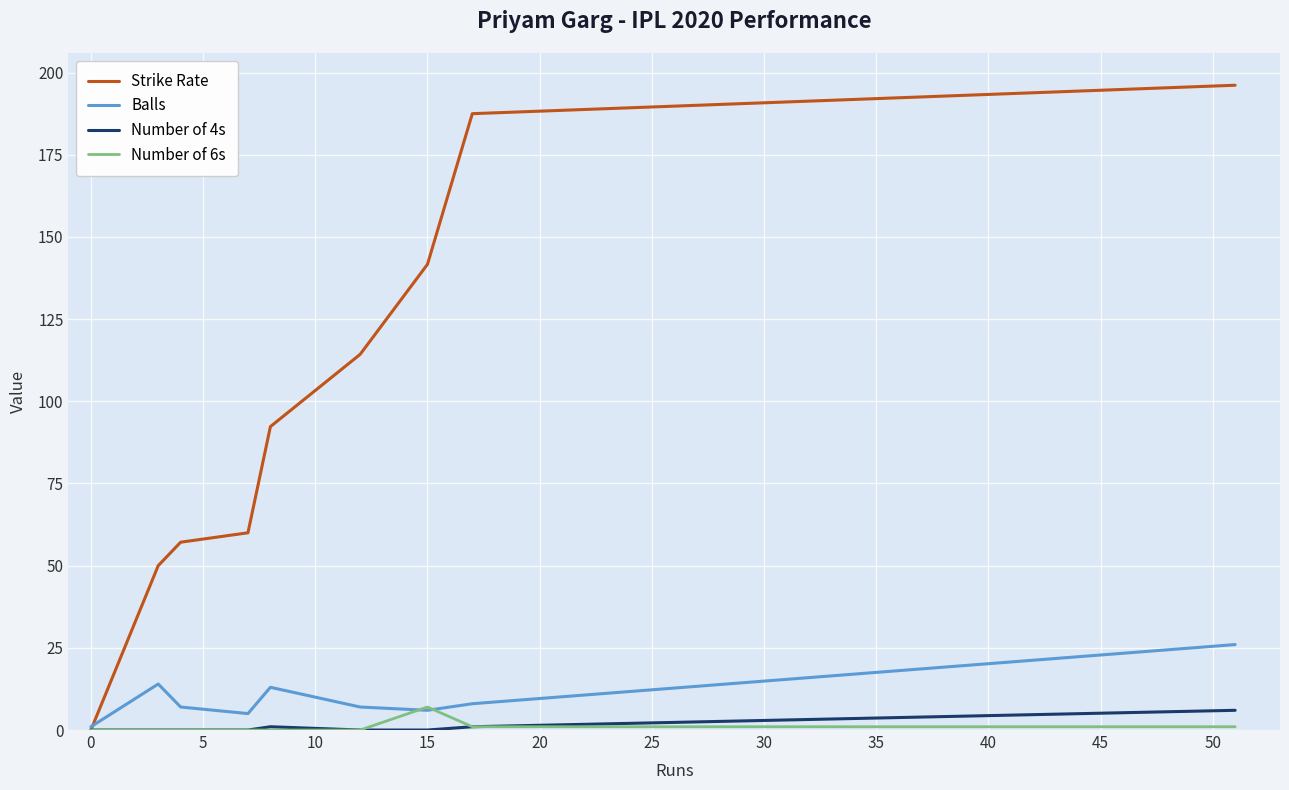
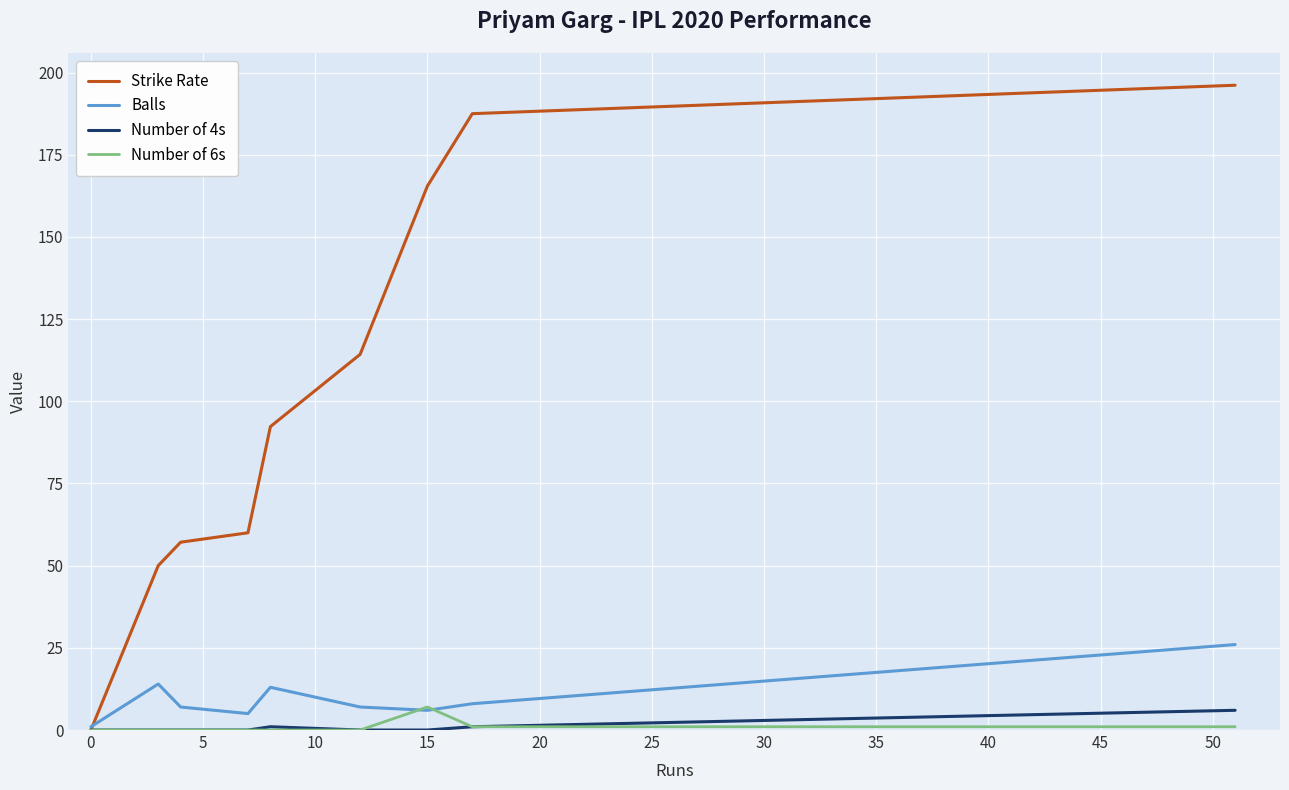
  {
    "Strike Rate": {
-     "15": 142
+     "15": 166
    },
    "Balls": {
      "0": 1,
      "15": 6
    },
    "Number of 4s": {
      "15": 0
    },
    "Number of 6s": {
      "15": 7
    }
  }
